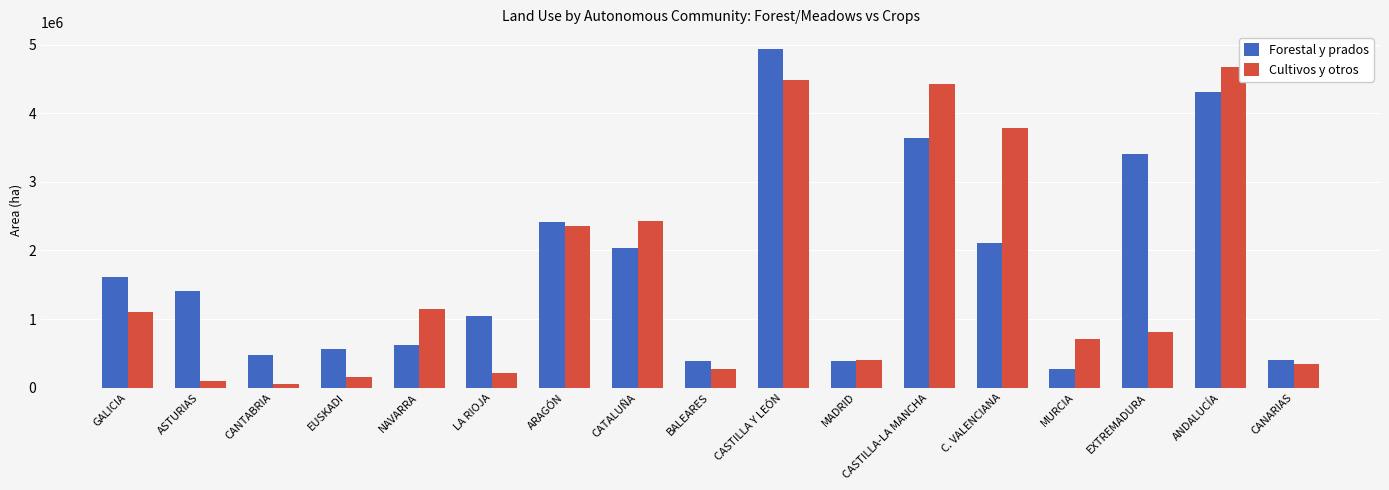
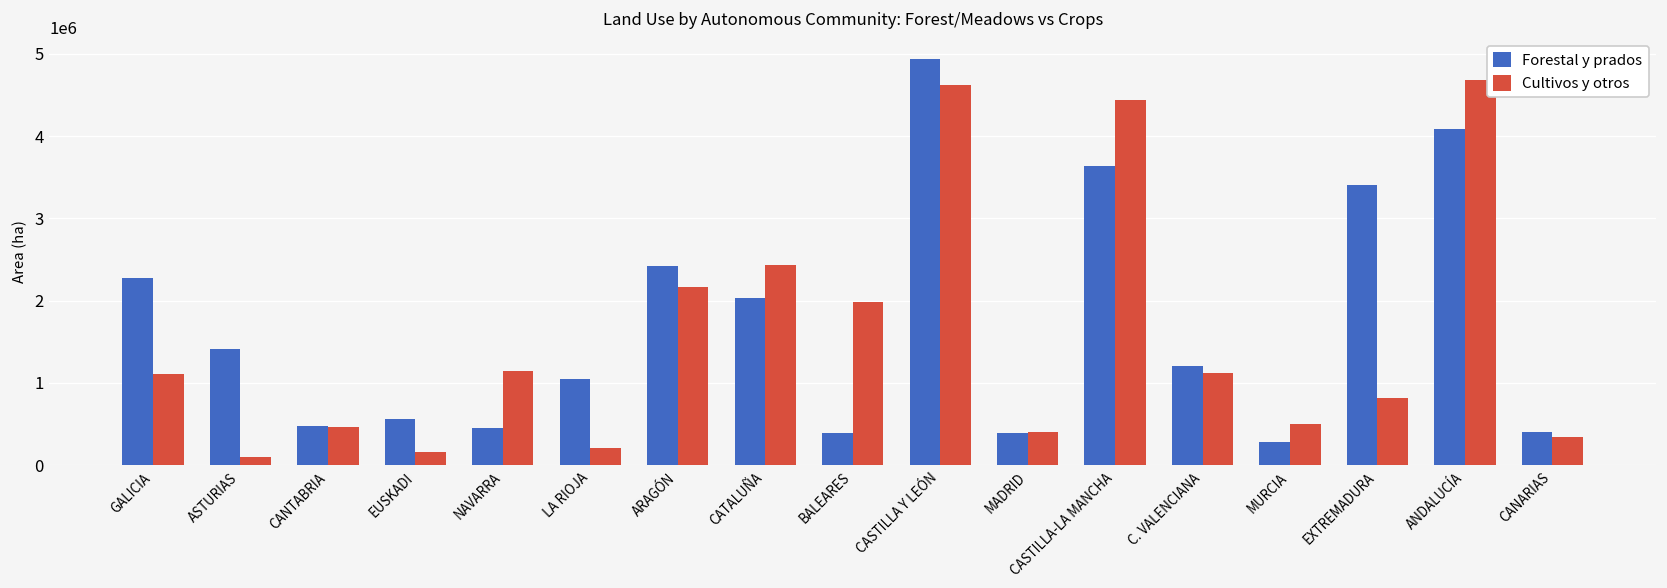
  {
    "Forestal y prados": {
-     "GALICIA": 1600000,
+     "GALICIA": 2300000,
      "ASTURIAS": 1400000,
      "CANTABRIA": 500000,
      "EUSKADI": 600000,
-     "NAVARRA": 600000,
+     "NAVARRA": 500000,
      "LA RIOJA": 1000000,
      "ARAGÓN": 2400000,
      "CATALUÑA": 2000000,
      "BALEARES": 400000,
      "CASTILLA Y LEÓN": 4900000,
      "MADRID": 400000,
      "CASTILLA-LA MANCHA": 3600000,
-     "C. VALENCIANA": 2100000,
+     "C. VALENCIANA": 1200000,
      "MURCIA": 300000,
      "EXTREMADURA": 3400000,
-     "ANDALUCÍA": 4300000,
+     "ANDALUCÍA": 4100000,
      "CANARIAS": 400000
    },
    "Cultivos y otros": {
      "GALICIA": 1100000,
      "ASTURIAS": 100000,
-     "CANTABRIA": 100000,
+     "CANTABRIA": 500000,
      "EUSKADI": 200000,
      "NAVARRA": 1100000,
      "LA RIOJA": 200000,
-     "ARAGÓN": 2400000,
+     "ARAGÓN": 2200000,
      "CATALUÑA": 2400000,
-     "BALEARES": 300000,
-     "CASTILLA Y LEÓN": 4500000,
+     "BALEARES": 2000000,
+     "CASTILLA Y LEÓN": 4600000,
      "MADRID": 400000,
      "CASTILLA-LA MANCHA": 4400000,
-     "C. VALENCIANA": 3800000,
-     "MURCIA": 700000,
+     "C. VALENCIANA": 1100000,
+     "MURCIA": 500000,
      "EXTREMADURA": 800000,
      "ANDALUCÍA": 4700000,
      "CANARIAS": 300000
    }
  }
